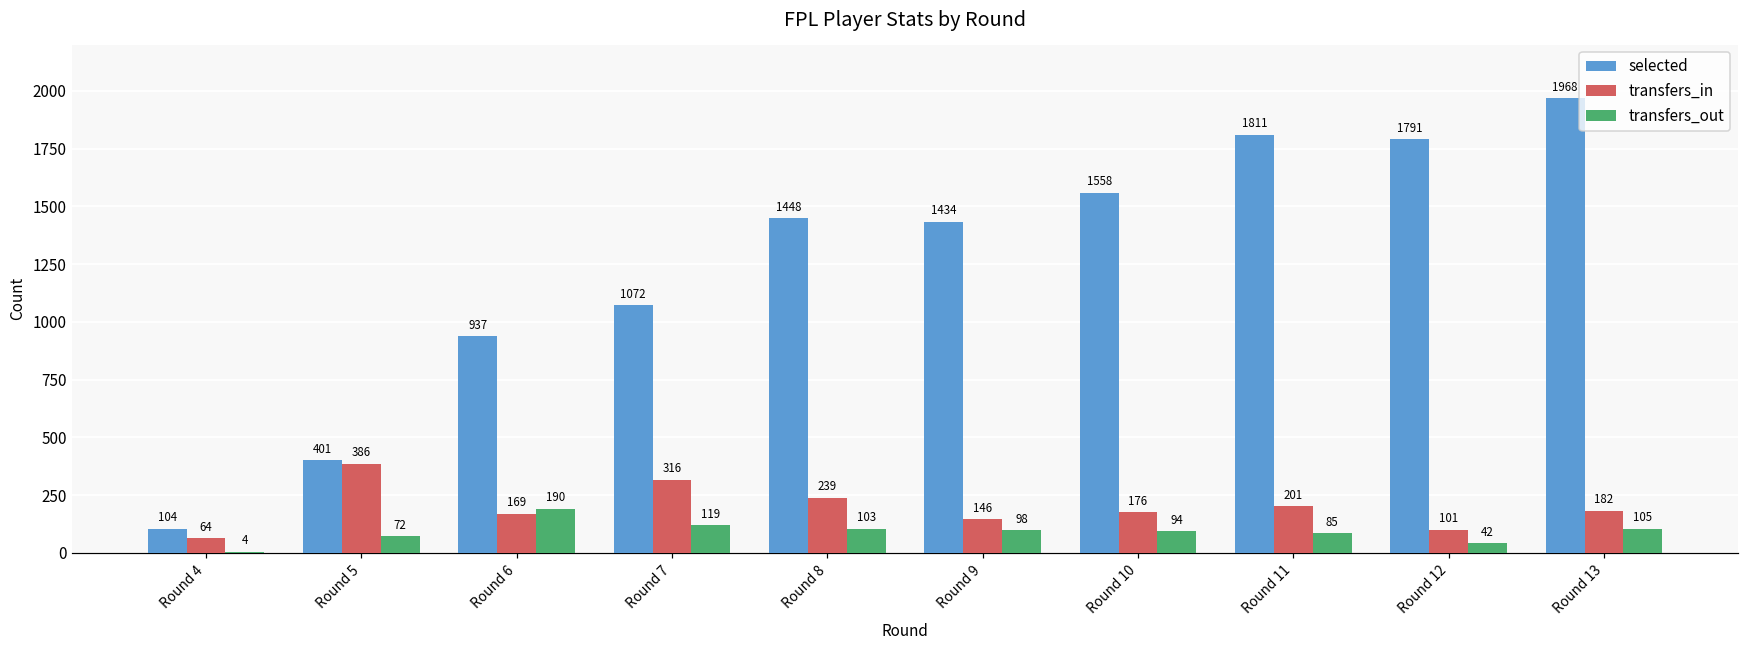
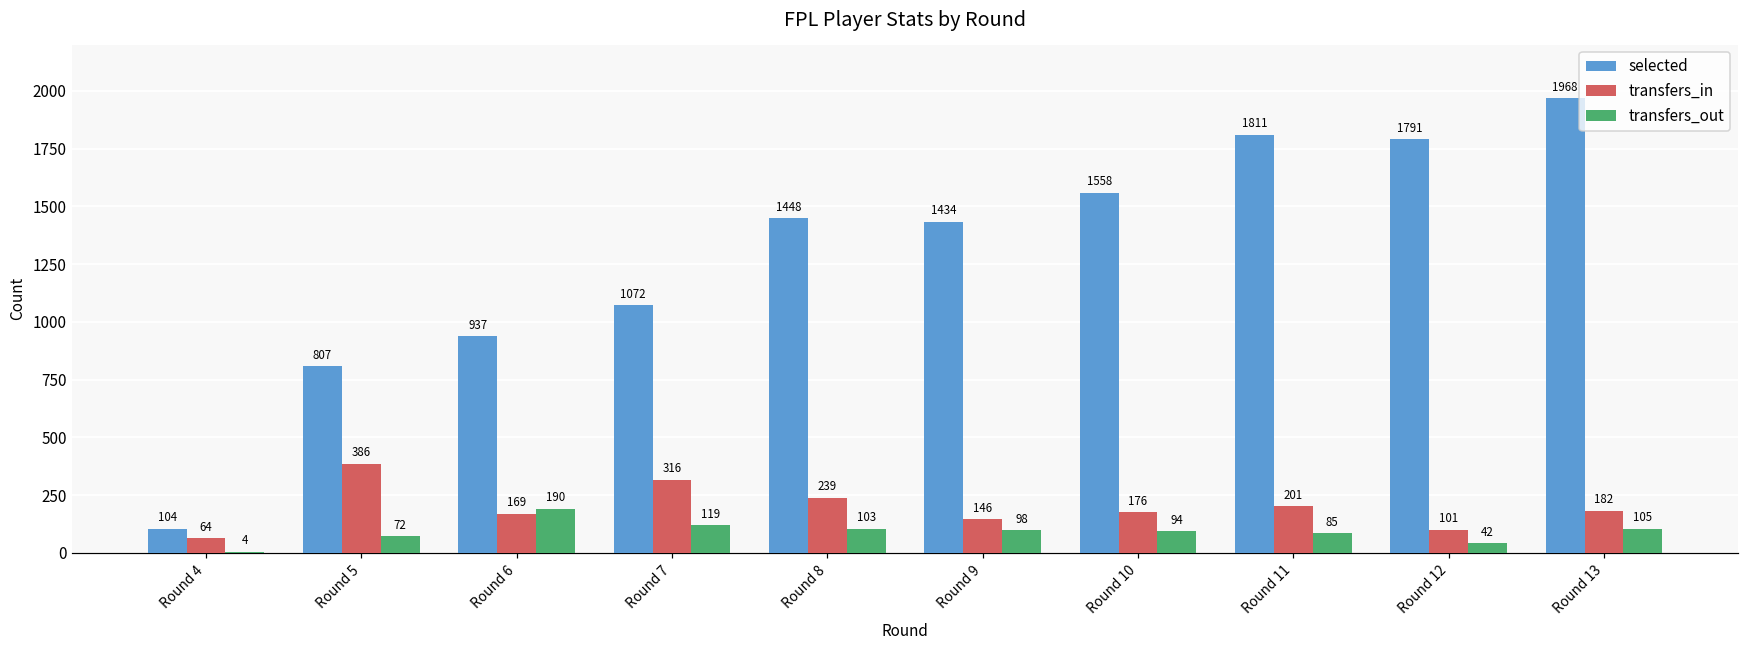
  {
    "selected": {
      "Round 4": 104,
-     "Round 5": 401,
+     "Round 5": 807,
      "Round 6": 937,
      "Round 7": 1072,
      "Round 8": 1448,
      "Round 9": 1434,
      "Round 10": 1558,
      "Round 11": 1811,
      "Round 12": 1791,
      "Round 13": 1968
    },
    "transfers_in": {
      "Round 4": 64,
      "Round 5": 386,
      "Round 6": 169,
      "Round 7": 316,
      "Round 8": 239,
      "Round 9": 146,
      "Round 10": 176,
      "Round 11": 201,
      "Round 12": 101,
      "Round 13": 182
    },
    "transfers_out": {
      "Round 4": 4,
      "Round 5": 72,
      "Round 6": 190,
      "Round 7": 119,
      "Round 8": 103,
      "Round 9": 98,
      "Round 10": 94,
      "Round 11": 85,
      "Round 12": 42,
      "Round 13": 105
    }
  }
